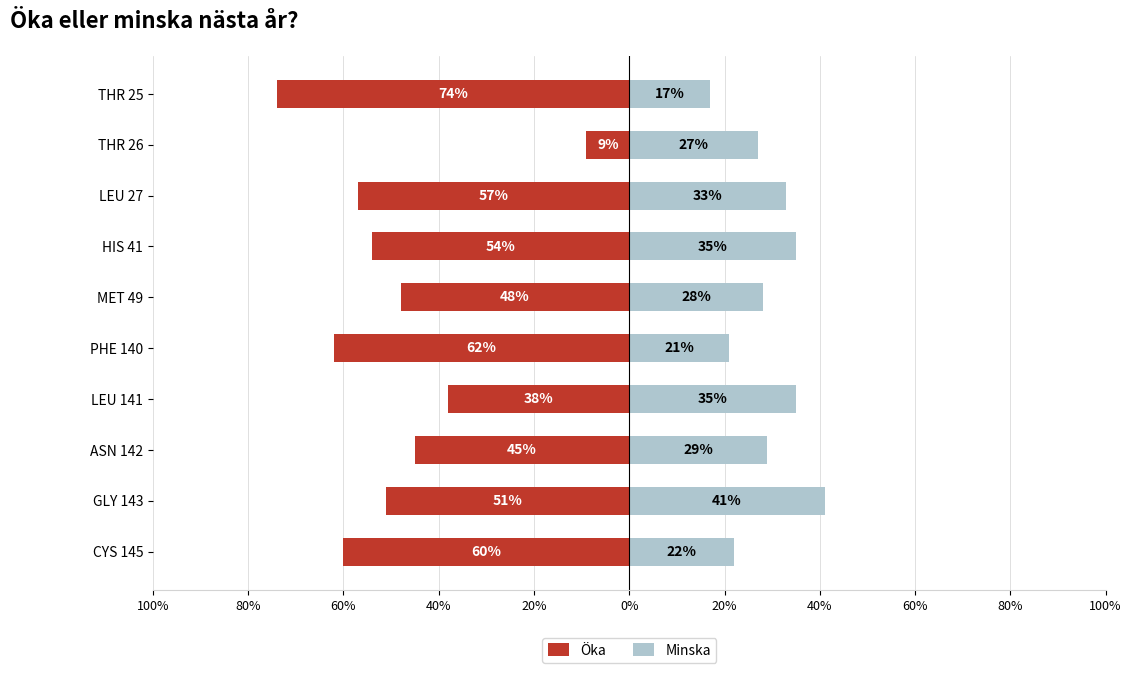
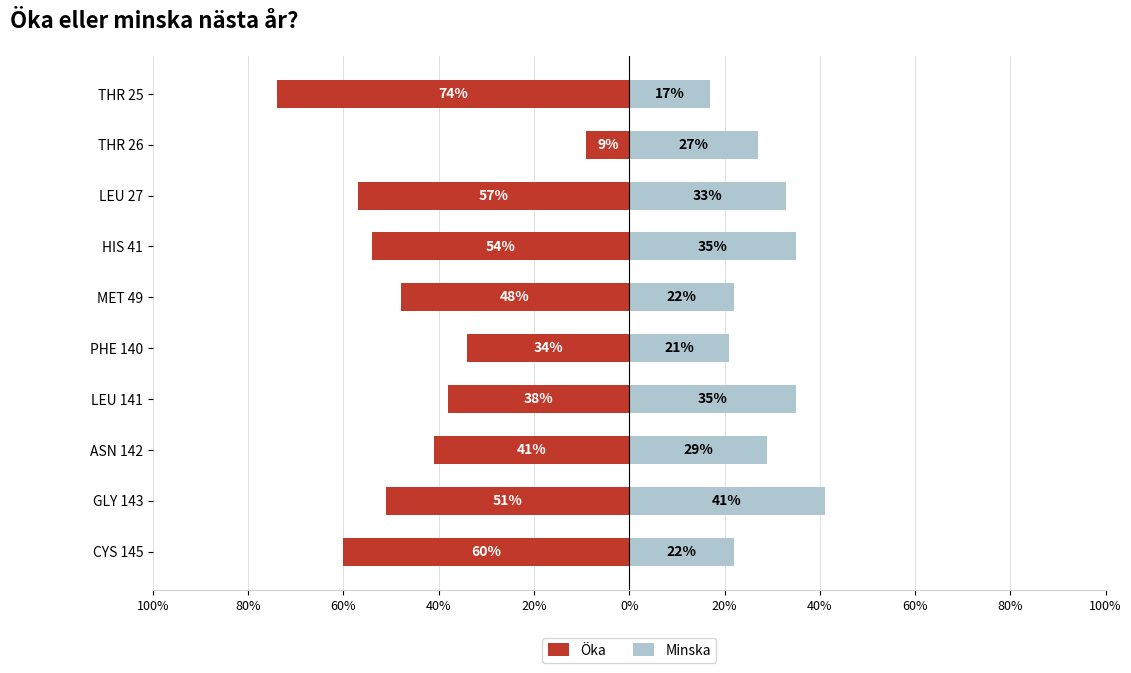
  {
    "Öka": {
-     "PHE 140": "62%",
-     "ASN 142": "45%"
+     "PHE 140": "34%",
+     "ASN 142": "41%"
    },
    "Minska": {
      "THR 25": "17%",
      "THR 26": "27%",
      "LEU 27": "33%",
      "HIS 41": "35%",
-     "MET 49": "28%",
+     "MET 49": "22%",
      "PHE 140": "21%",
      "LEU 141": "35%",
      "ASN 142": "29%",
      "GLY 143": "41%",
      "CYS 145": "22%"
    }
  }
